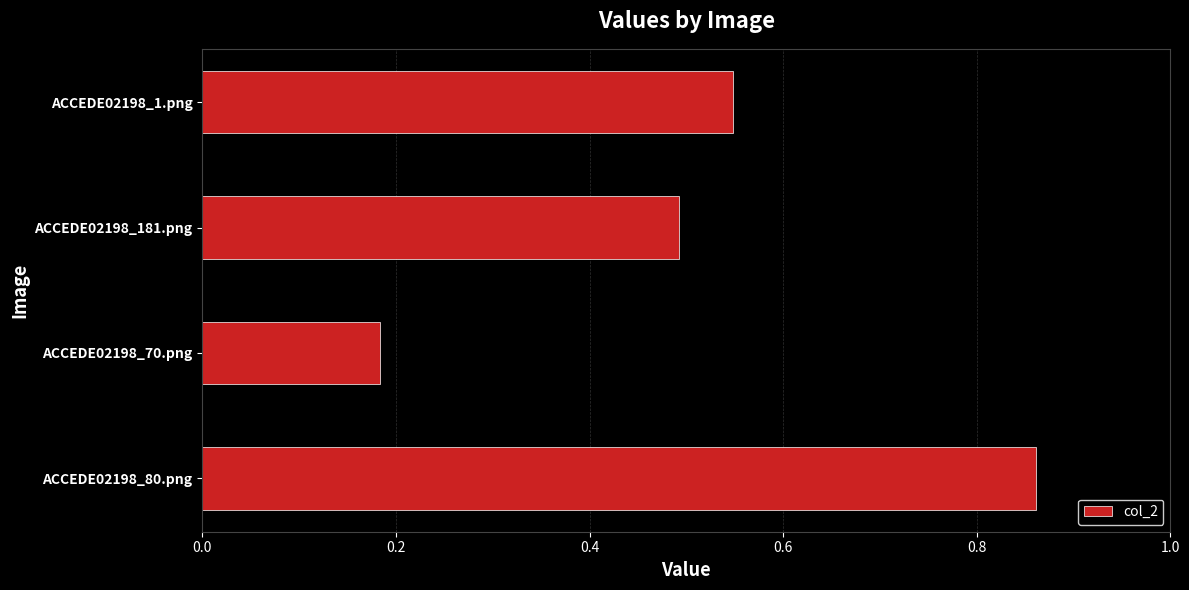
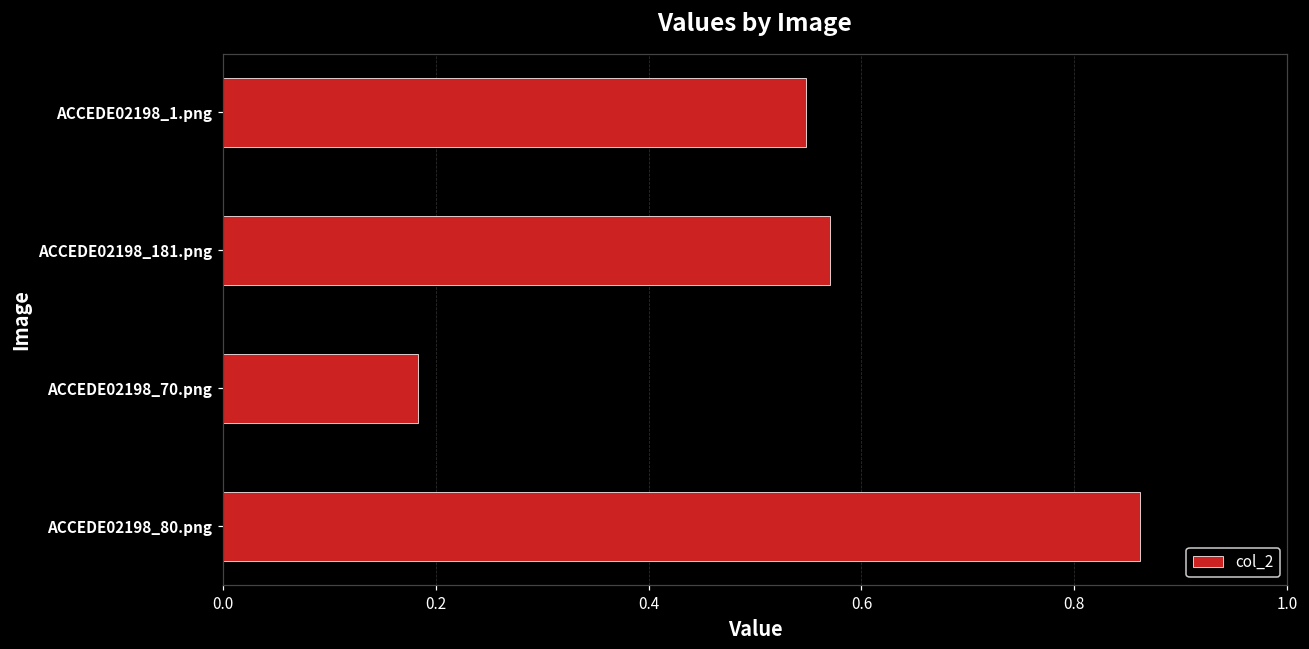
  {
    "ACCEDE02198_1.png": 0.55,
-   "ACCEDE02198_181.png": 0.49,
+   "ACCEDE02198_181.png": 0.57,
    "ACCEDE02198_70.png": 0.18,
    "ACCEDE02198_80.png": 0.86
  }
